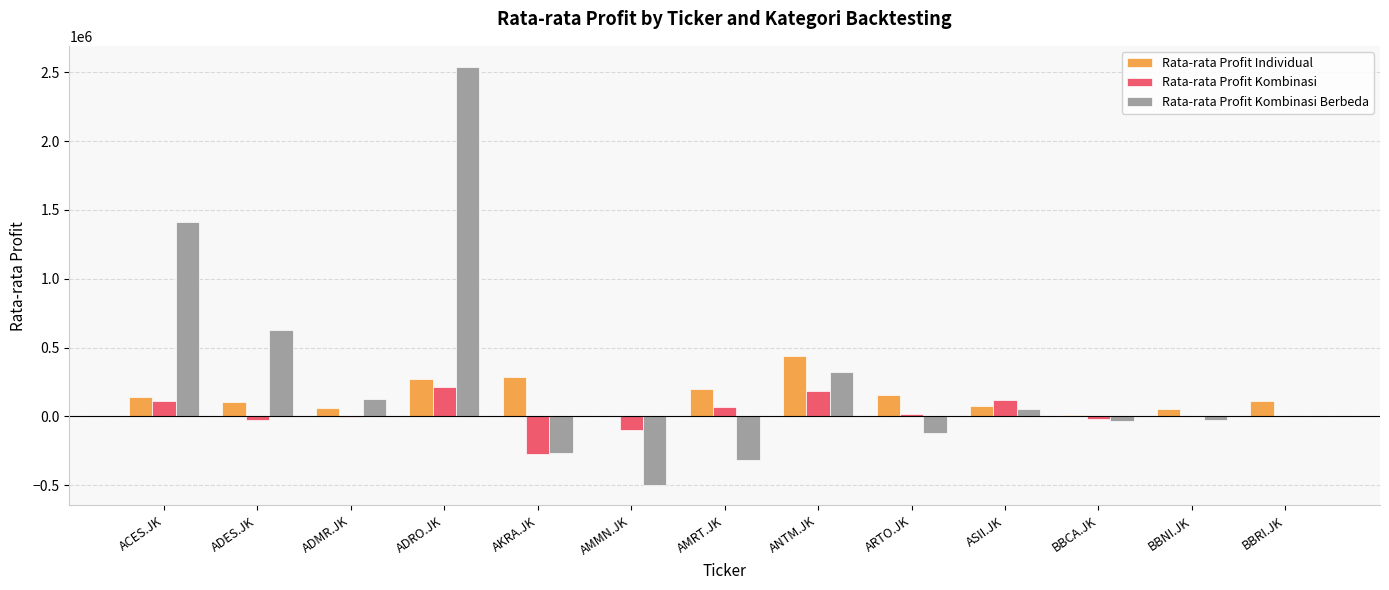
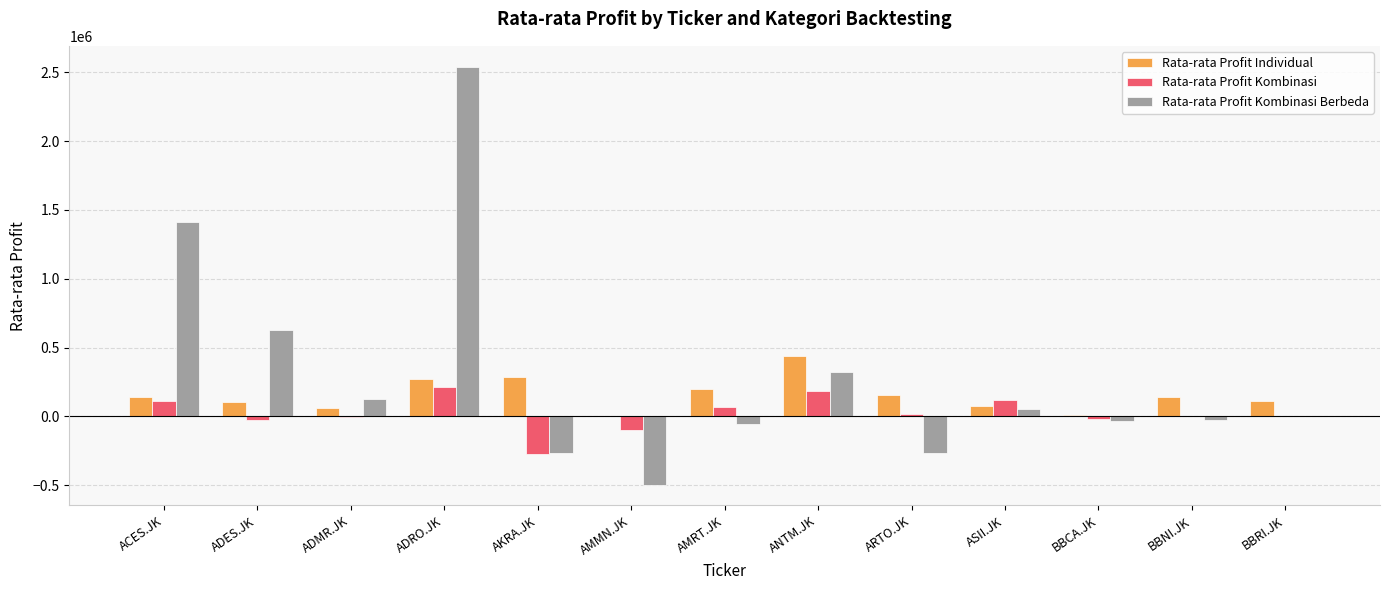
  {
    "Rata-rata Profit Individual": {
      "ACES.JK": 140000,
      "ADES.JK": 110000,
      "ADMR.JK": 60000,
      "ADRO.JK": 280000,
      "AKRA.JK": 290000,
      "AMRT.JK": 200000,
      "ANTM.JK": 440000,
      "ARTO.JK": 150000,
      "ASII.JK": 80000,
-     "BBNI.JK": 50000,
+     "BBNI.JK": 140000,
      "BBRI.JK": 120000
    },
    "Rata-rata Profit Kombinasi": {
      "ACES.JK": 110000,
      "ADES.JK": -20000,
      "ADRO.JK": 220000,
      "AKRA.JK": -270000,
      "AMMN.JK": -100000,
      "AMRT.JK": 70000,
      "ANTM.JK": 190000,
      "ASII.JK": 120000,
      "BBRI.JK": 0
    },
    "Rata-rata Profit Kombinasi Berbeda": {
      "ACES.JK": 1410000,
      "ADES.JK": 630000,
      "ADMR.JK": 130000,
      "ADRO.JK": 2540000,
      "AKRA.JK": -270000,
      "AMMN.JK": -490000,
-     "AMRT.JK": -320000,
+     "AMRT.JK": -60000,
      "ANTM.JK": 320000,
-     "ARTO.JK": -120000,
+     "ARTO.JK": -270000,
      "ASII.JK": 50000,
      "BBCA.JK": -30000,
      "BBNI.JK": -20000,
      "BBRI.JK": 0
    }
  }
